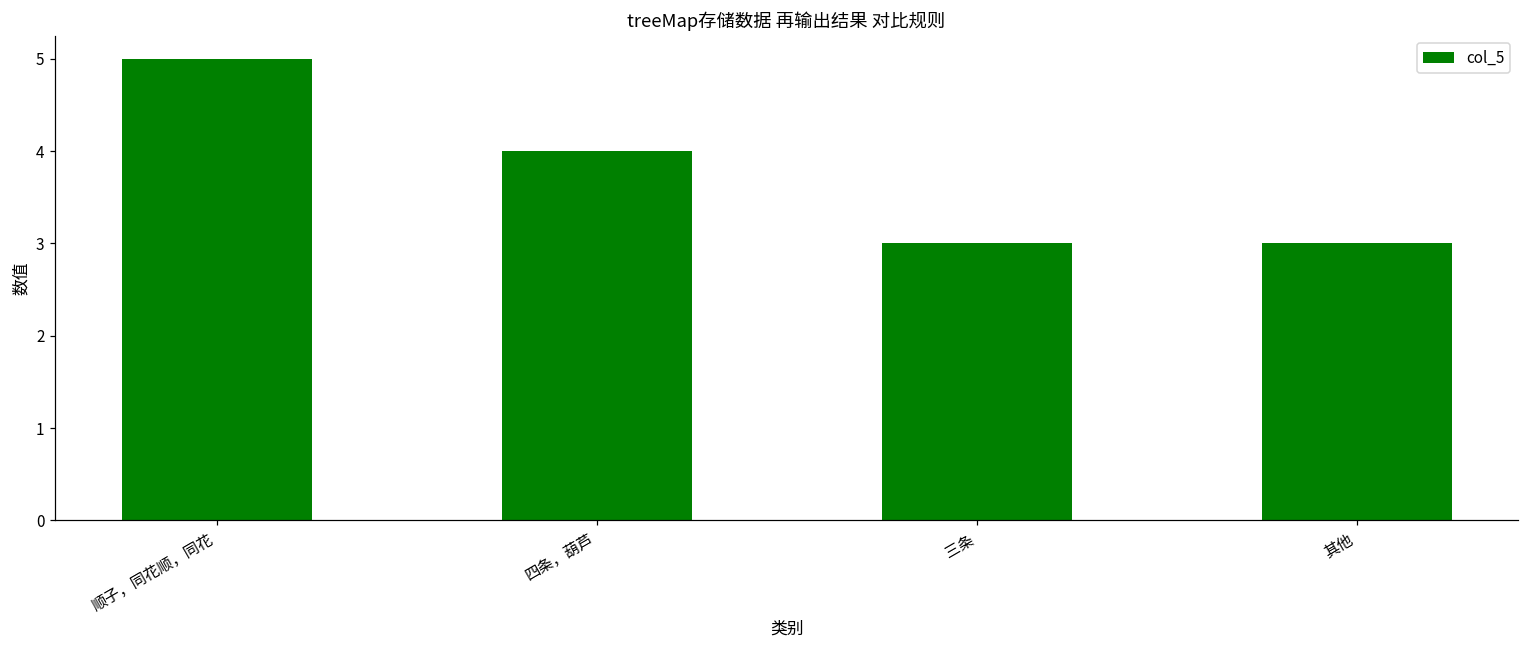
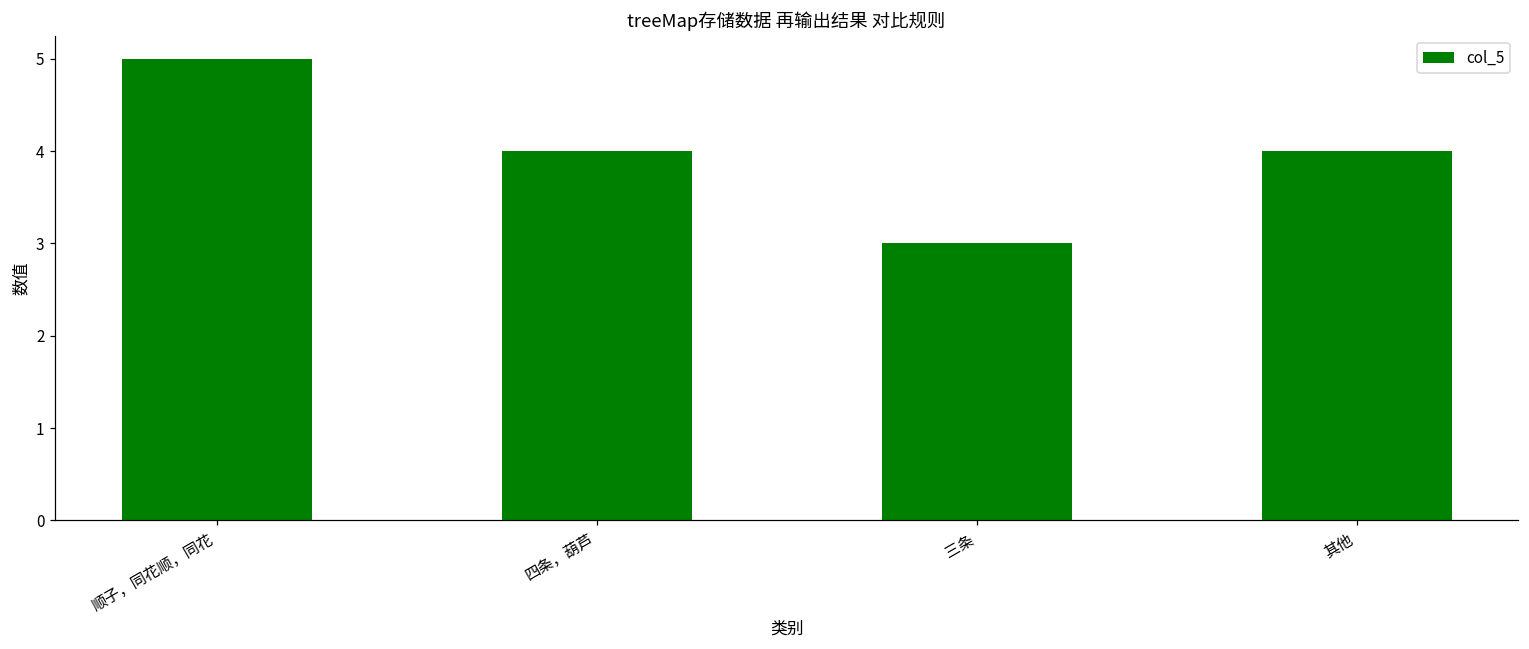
  {
    "顺子，同花顺，同花": 5,
    "四条，葫芦": 4,
    "三条": 3,
-   "其他": 3
+   "其他": 4
  }
